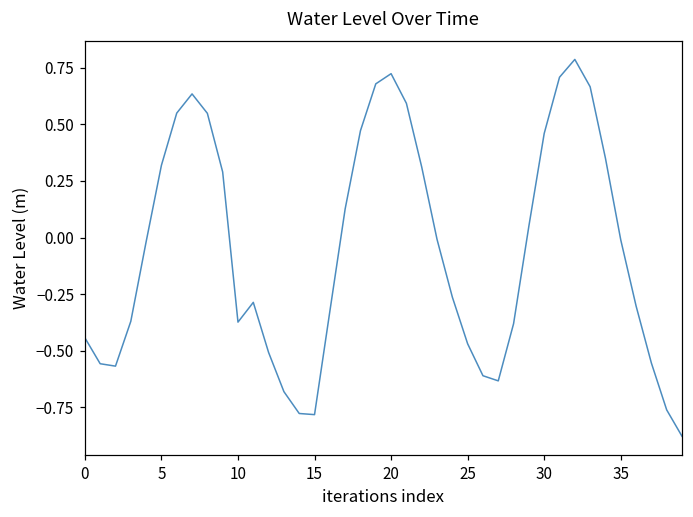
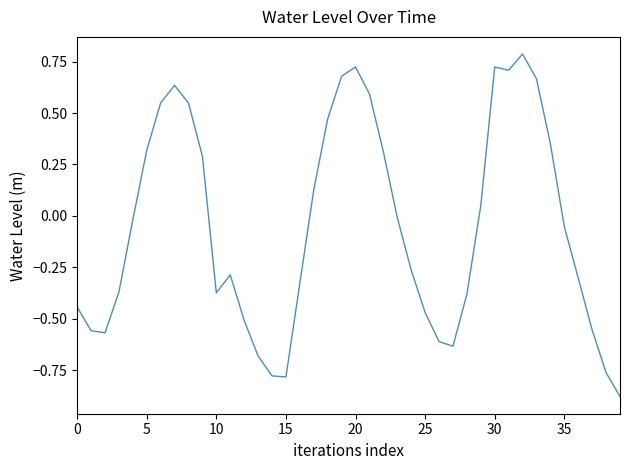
  {
    "0": -0.44,
    "5": 0.32,
    "10": -0.37,
    "15": -0.78,
    "20": 0.72,
    "25": -0.47,
-   "30": 0.46,
-   "35": -0.01
+   "30": 0.72,
+   "35": -0.05
  }
